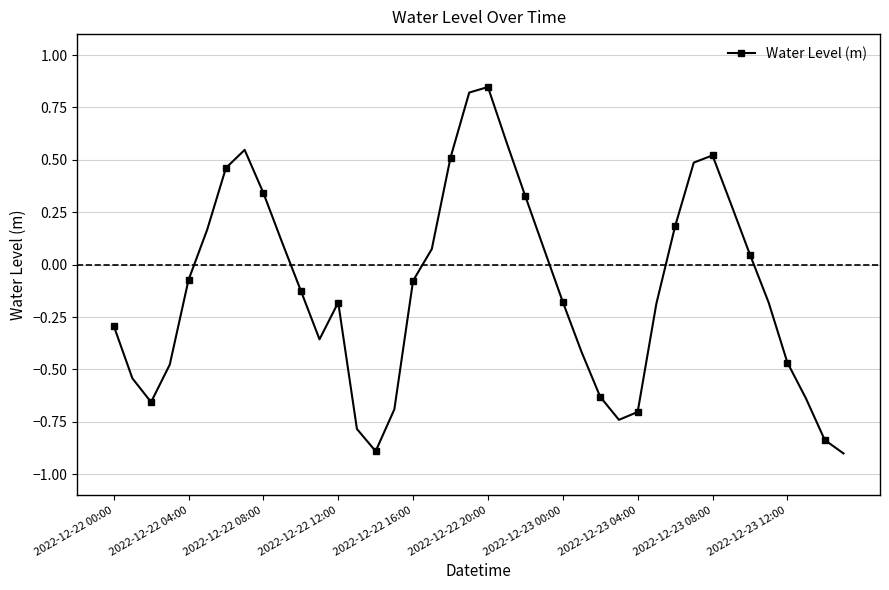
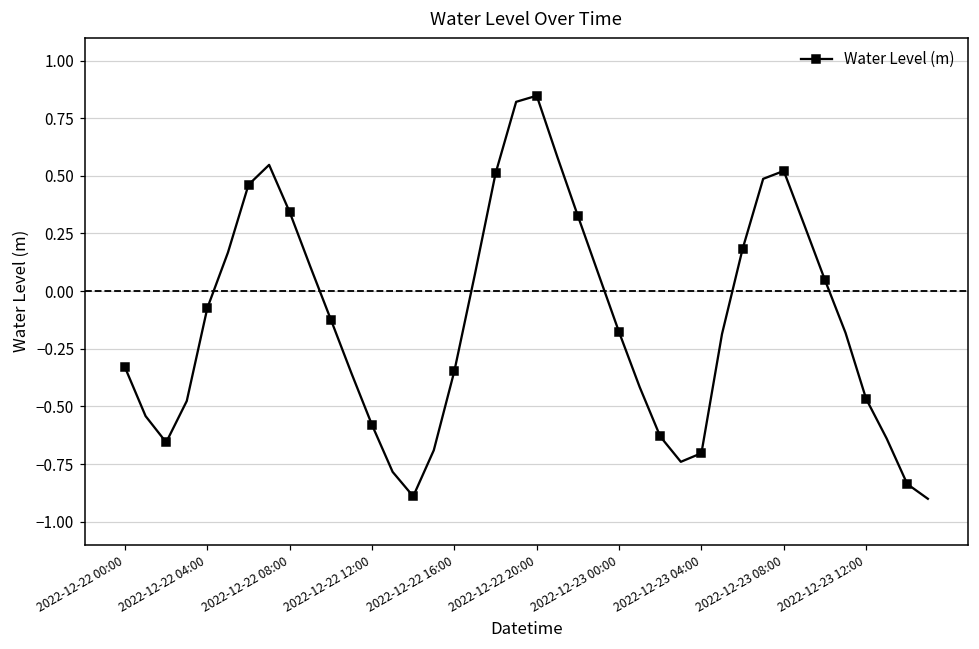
  {
-   "2022-12-22 00:00": -0.29,
+   "2022-12-22 00:00": -0.33,
    "2022-12-22 04:00": -0.07,
    "2022-12-22 08:00": 0.34,
-   "2022-12-22 12:00": -0.18,
-   "2022-12-22 16:00": -0.08,
+   "2022-12-22 12:00": -0.58,
+   "2022-12-22 16:00": -0.35,
    "2022-12-22 20:00": 0.85,
    "2022-12-23 00:00": -0.18,
    "2022-12-23 04:00": -0.70,
    "2022-12-23 08:00": 0.52,
    "2022-12-23 12:00": -0.47
  }
